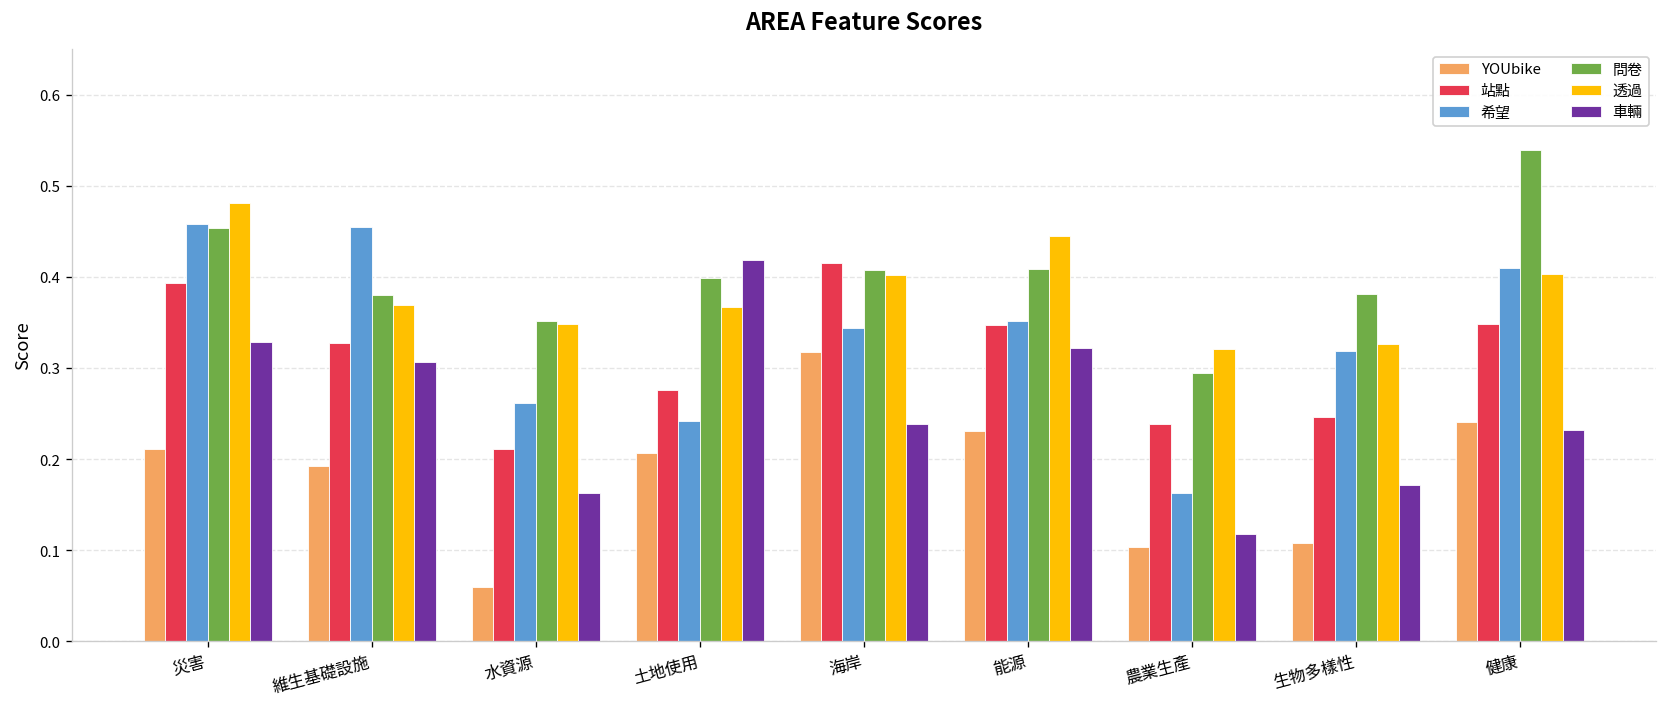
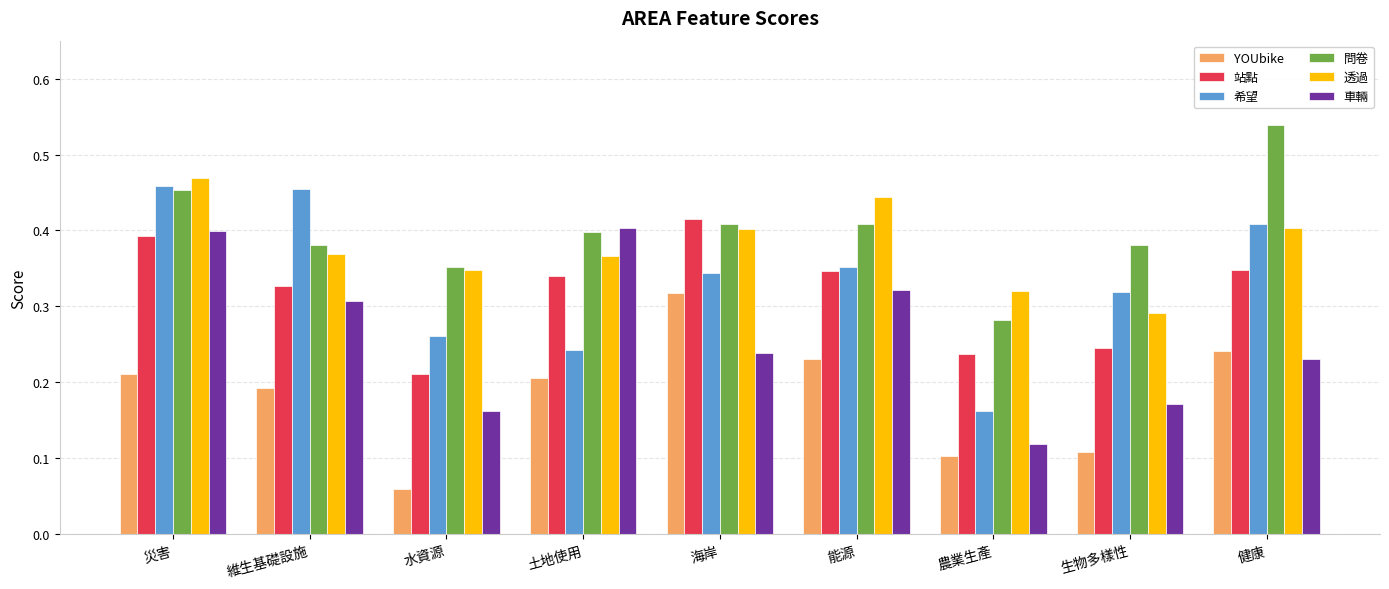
  {
    "YOUbike": {
      "災害": 0.21,
      "維生基礎設施": 0.19,
      "水資源": 0.06,
      "土地使用": 0.21,
      "海岸": 0.32,
      "能源": 0.23,
      "農業生產": 0.10,
      "生物多樣性": 0.11,
      "健康": 0.24
    },
    "站點": {
      "災害": 0.39,
      "維生基礎設施": 0.33,
      "水資源": 0.21,
-     "土地使用": 0.28,
+     "土地使用": 0.34,
      "海岸": 0.42,
      "能源": 0.35,
      "農業生產": 0.24,
      "生物多樣性": 0.25,
      "健康": 0.35
    },
    "希望": {
      "災害": 0.46,
      "維生基礎設施": 0.45,
      "水資源": 0.26,
      "土地使用": 0.24,
      "海岸": 0.34,
      "能源": 0.35,
      "農業生產": 0.16,
      "生物多樣性": 0.32,
      "健康": 0.41
    },
    "問卷": {
      "災害": 0.45,
      "維生基礎設施": 0.38,
      "水資源": 0.35,
      "土地使用": 0.40,
      "海岸": 0.41,
      "能源": 0.41,
-     "農業生產": 0.29,
+     "農業生產": 0.28,
      "生物多樣性": 0.38,
      "健康": 0.54
    },
    "透過": {
-     "災害": 0.48,
+     "災害": 0.47,
      "維生基礎設施": 0.37,
      "水資源": 0.35,
      "土地使用": 0.37,
      "海岸": 0.40,
      "能源": 0.44,
      "農業生產": 0.32,
-     "生物多樣性": 0.33,
+     "生物多樣性": 0.29,
      "健康": 0.40
    },
    "車輛": {
-     "災害": 0.33,
+     "災害": 0.40,
      "維生基礎設施": 0.31,
      "水資源": 0.16,
-     "土地使用": 0.42,
+     "土地使用": 0.40,
      "海岸": 0.24,
      "能源": 0.32,
      "農業生產": 0.12,
      "生物多樣性": 0.17,
      "健康": 0.23
    }
  }
